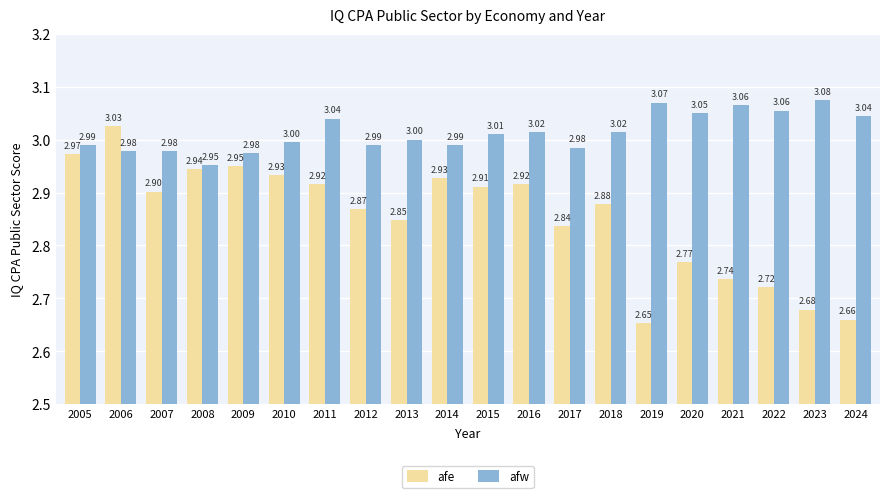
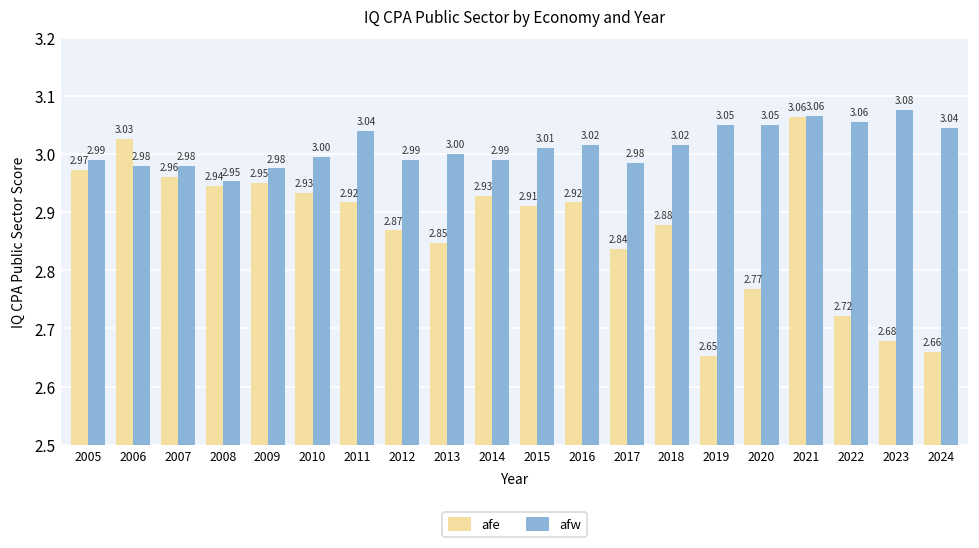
  {
    "afe": {
      "2005": 2.97,
      "2006": 3.03,
-     "2007": 2.90,
+     "2007": 2.96,
      "2008": 2.94,
      "2009": 2.95,
      "2010": 2.93,
      "2011": 2.92,
      "2012": 2.87,
      "2013": 2.85,
      "2014": 2.93,
      "2015": 2.91,
      "2016": 2.92,
      "2017": 2.84,
      "2018": 2.88,
      "2019": 2.65,
      "2020": 2.77,
-     "2021": 2.74,
+     "2021": 3.06,
      "2022": 2.72,
      "2023": 2.68,
      "2024": 2.66
    },
    "afw": {
      "2005": 2.99,
      "2006": 2.98,
      "2007": 2.98,
      "2008": 2.95,
      "2009": 2.98,
      "2010": 3.00,
      "2011": 3.04,
      "2012": 2.99,
      "2013": 3.00,
      "2014": 2.99,
      "2015": 3.01,
      "2016": 3.02,
      "2017": 2.98,
      "2018": 3.02,
-     "2019": 3.07,
+     "2019": 3.05,
      "2020": 3.05,
      "2021": 3.06,
      "2022": 3.06,
      "2023": 3.08,
      "2024": 3.04
    }
  }
